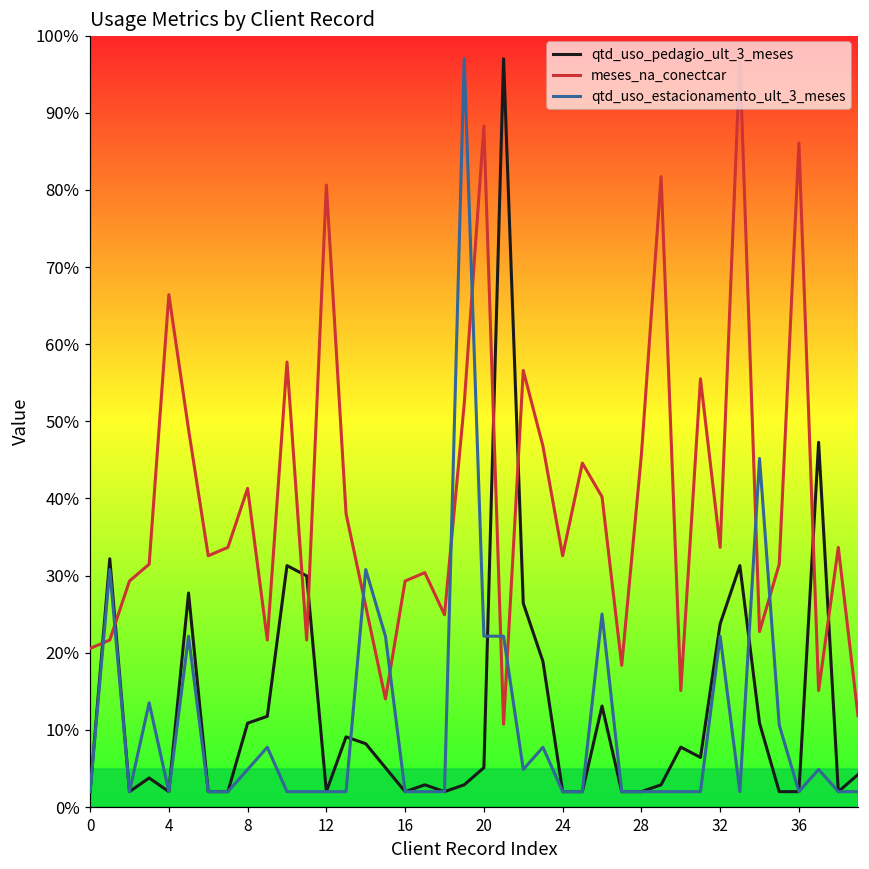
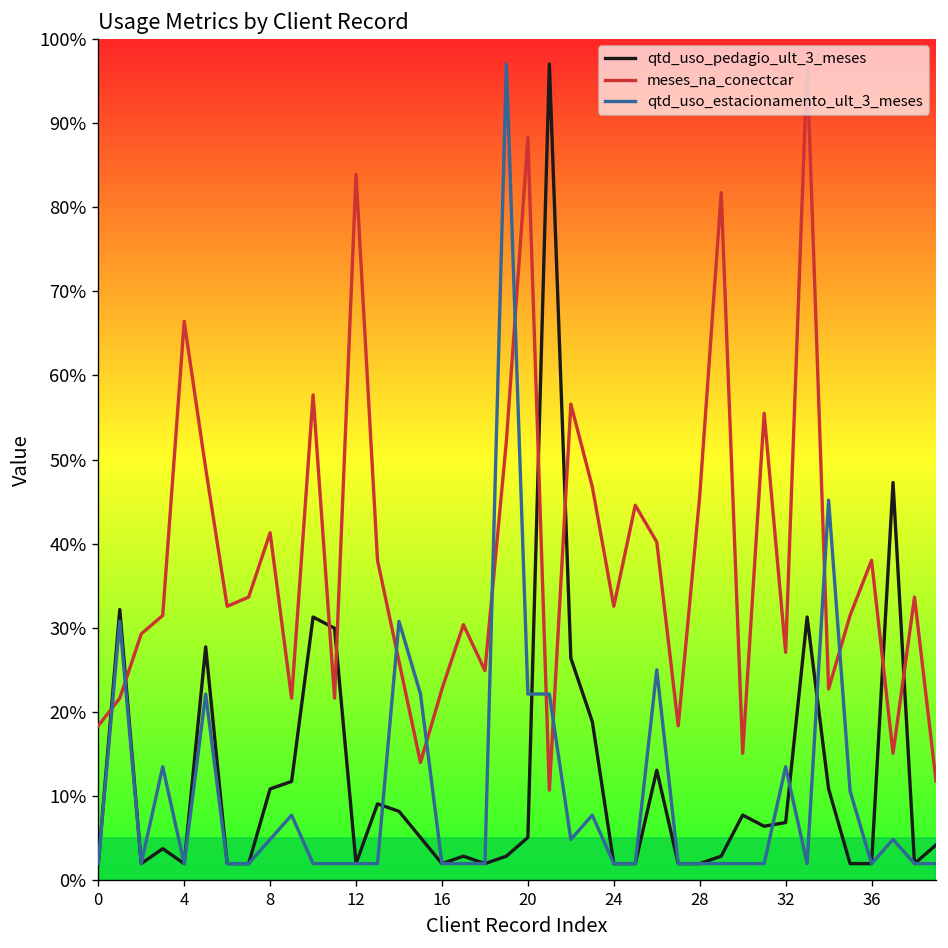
  {
    "qtd_uso_pedagio_ult_3_meses": {
      "8": "11%",
      "20": "5%",
-     "32": "24%"
+     "32": "7%"
    },
    "meses_na_conectcar": {
-     "0": "21%",
+     "0": "18%",
      "4": "66%",
      "8": "41%",
-     "12": "81%",
-     "16": "29%",
+     "12": "84%",
+     "16": "23%",
      "20": "88%",
      "24": "33%",
      "28": "46%",
-     "32": "34%",
-     "36": "86%"
+     "32": "27%",
+     "36": "38%"
    },
    "qtd_uso_estacionamento_ult_3_meses": {
      "20": "22%",
-     "32": "22%"
+     "32": "14%"
    }
  }
